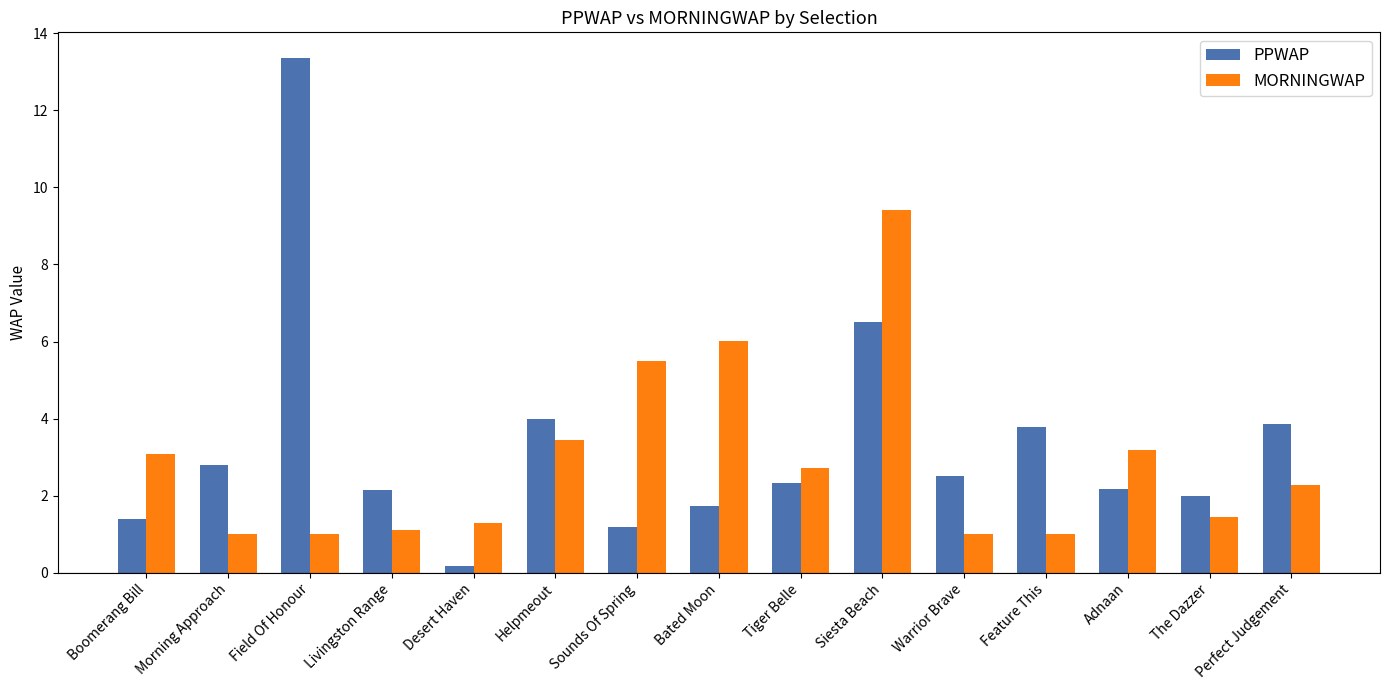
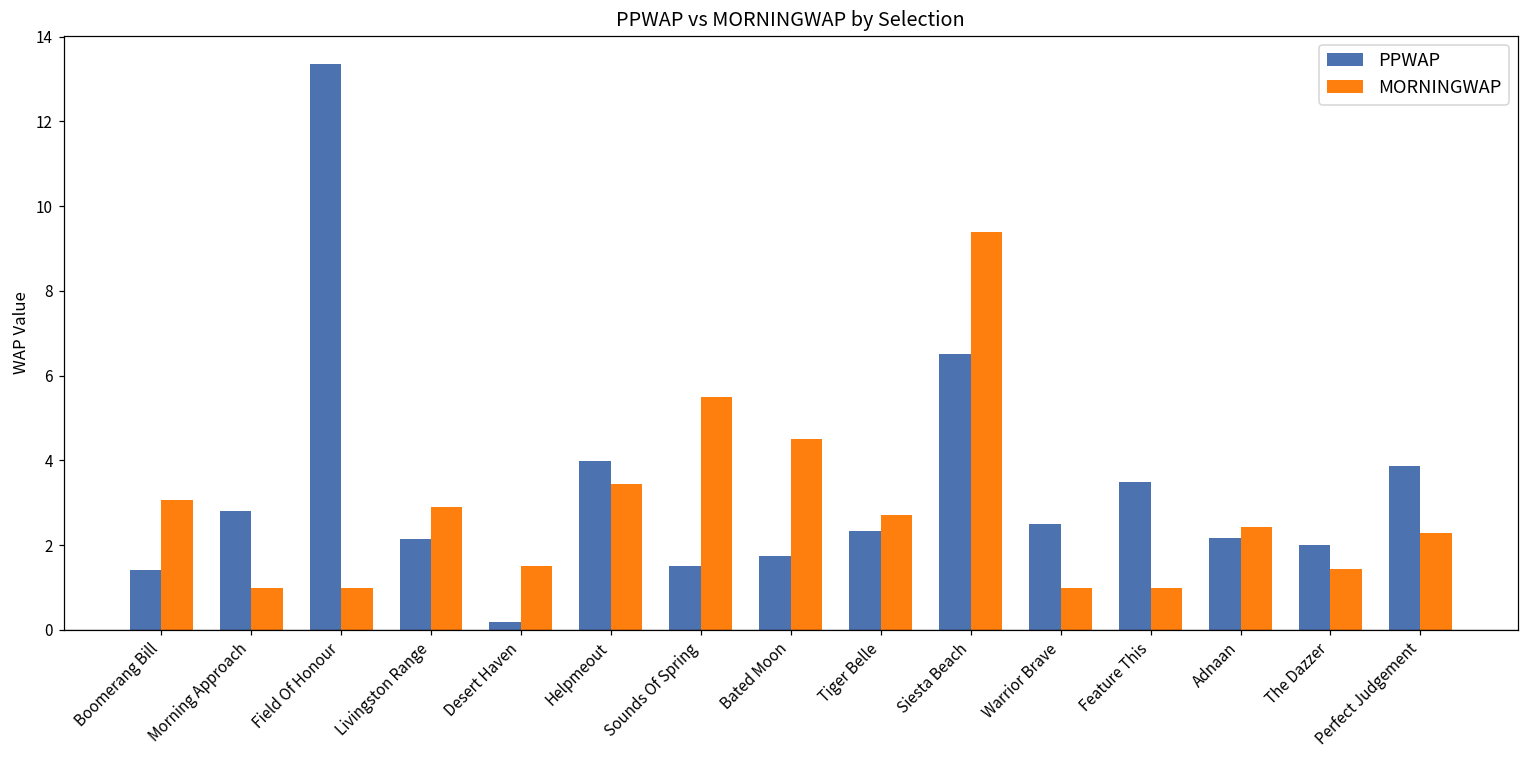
  {
    "PPWAP": {
      "Boomerang Bill": 1.4,
      "Morning Approach": 2.8,
      "Field Of Honour": 13.4,
      "Livingston Range": 2.1,
      "Desert Haven": 0.2,
      "Helpmeout": 4.0,
-     "Sounds Of Spring": 1.2,
+     "Sounds Of Spring": 1.5,
      "Bated Moon": 1.7,
      "Tiger Belle": 2.3,
      "Siesta Beach": 6.5,
      "Warrior Brave": 2.5,
-     "Feature This": 3.8,
+     "Feature This": 3.5,
      "Adnaan": 2.2,
      "The Dazzer": 2.0,
      "Perfect Judgement": 3.9
    },
    "MORNINGWAP": {
      "Boomerang Bill": 3.1,
      "Morning Approach": 1.0,
      "Field Of Honour": 1.0,
-     "Livingston Range": 1.1,
-     "Desert Haven": 1.3,
+     "Livingston Range": 2.9,
+     "Desert Haven": 1.5,
      "Helpmeout": 3.4,
      "Sounds Of Spring": 5.5,
-     "Bated Moon": 6.0,
+     "Bated Moon": 4.5,
      "Tiger Belle": 2.7,
      "Siesta Beach": 9.4,
      "Warrior Brave": 1.0,
      "Feature This": 1.0,
-     "Adnaan": 3.2,
+     "Adnaan": 2.4,
      "The Dazzer": 1.5,
      "Perfect Judgement": 2.3
    }
  }
